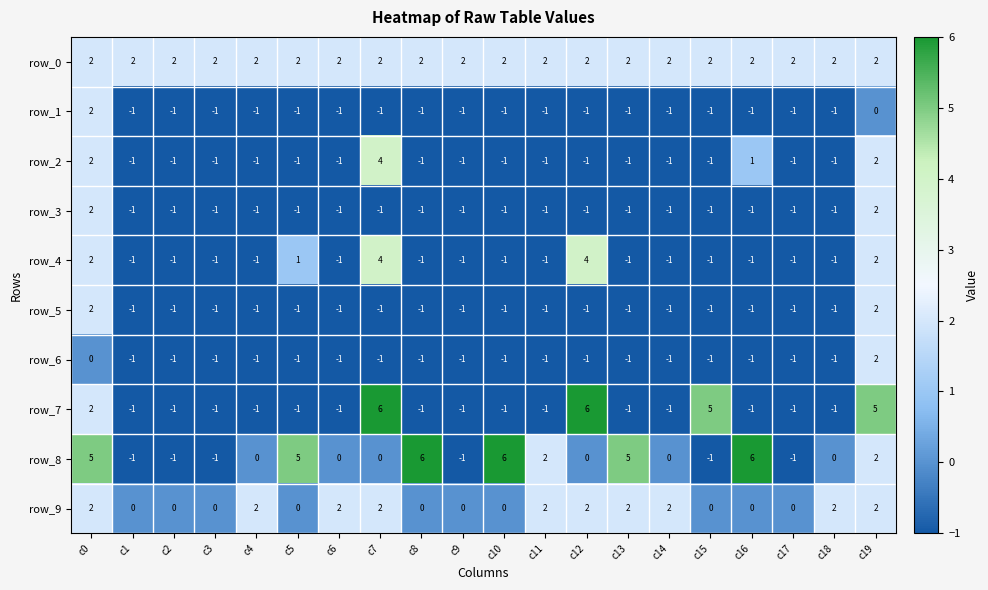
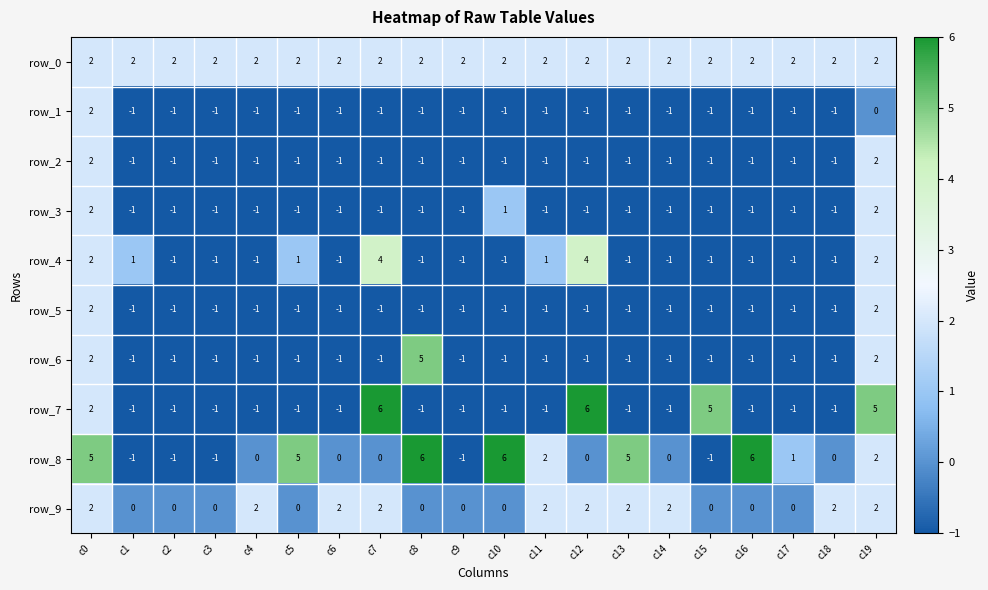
  {
    "row_0": {
      "c0": 2,
      "c1": 2,
      "c2": 2,
      "c3": 2,
      "c4": 2,
      "c5": 2,
      "c6": 2,
      "c7": 2,
      "c8": 2,
      "c9": 2,
      "c10": 2,
      "c11": 2,
      "c12": 2,
      "c13": 2,
      "c14": 2,
      "c15": 2,
      "c16": 2,
      "c17": 2,
      "c18": 2,
      "c19": 2
    },
    "row_1": {
      "c0": 2,
      "c1": -1,
      "c2": -1,
      "c3": -1,
      "c4": -1,
      "c5": -1,
      "c6": -1,
      "c7": -1,
      "c8": -1,
      "c9": -1,
      "c10": -1,
      "c11": -1,
      "c12": -1,
      "c13": -1,
      "c14": -1,
      "c15": -1,
      "c16": -1,
      "c17": -1,
      "c18": -1,
      "c19": 0
    },
    "row_2": {
      "c0": 2,
      "c1": -1,
      "c2": -1,
      "c3": -1,
      "c4": -1,
      "c5": -1,
      "c6": -1,
-     "c7": 4,
+     "c7": -1,
      "c8": -1,
      "c9": -1,
      "c10": -1,
      "c11": -1,
      "c12": -1,
      "c13": -1,
      "c14": -1,
      "c15": -1,
-     "c16": 1,
+     "c16": -1,
      "c17": -1,
      "c18": -1,
      "c19": 2
    },
    "row_3": {
      "c0": 2,
      "c1": -1,
      "c2": -1,
      "c3": -1,
      "c4": -1,
      "c5": -1,
      "c6": -1,
      "c7": -1,
      "c8": -1,
      "c9": -1,
-     "c10": -1,
+     "c10": 1,
      "c11": -1,
      "c12": -1,
      "c13": -1,
      "c14": -1,
      "c15": -1,
      "c16": -1,
      "c17": -1,
      "c18": -1,
      "c19": 2
    },
    "row_4": {
      "c0": 2,
-     "c1": -1,
+     "c1": 1,
      "c2": -1,
      "c3": -1,
      "c4": -1,
      "c5": 1,
      "c6": -1,
      "c7": 4,
      "c8": -1,
      "c9": -1,
      "c10": -1,
-     "c11": -1,
+     "c11": 1,
      "c12": 4,
      "c13": -1,
      "c14": -1,
      "c15": -1,
      "c16": -1,
      "c17": -1,
      "c18": -1,
      "c19": 2
    },
    "row_5": {
      "c0": 2,
      "c1": -1,
      "c2": -1,
      "c3": -1,
      "c4": -1,
      "c5": -1,
      "c6": -1,
      "c7": -1,
      "c8": -1,
      "c9": -1,
      "c10": -1,
      "c11": -1,
      "c12": -1,
      "c13": -1,
      "c14": -1,
      "c15": -1,
      "c16": -1,
      "c17": -1,
      "c18": -1,
      "c19": 2
    },
    "row_6": {
-     "c0": 0,
+     "c0": 2,
      "c1": -1,
      "c2": -1,
      "c3": -1,
      "c4": -1,
      "c5": -1,
      "c6": -1,
      "c7": -1,
-     "c8": -1,
+     "c8": 5,
      "c9": -1,
      "c10": -1,
      "c11": -1,
      "c12": -1,
      "c13": -1,
      "c14": -1,
      "c15": -1,
      "c16": -1,
      "c17": -1,
      "c18": -1,
      "c19": 2
    },
    "row_7": {
      "c0": 2,
      "c1": -1,
      "c2": -1,
      "c3": -1,
      "c4": -1,
      "c5": -1,
      "c6": -1,
      "c7": 6,
      "c8": -1,
      "c9": -1,
      "c10": -1,
      "c11": -1,
      "c12": 6,
      "c13": -1,
      "c14": -1,
      "c15": 5,
      "c16": -1,
      "c17": -1,
      "c18": -1,
      "c19": 5
    },
    "row_8": {
      "c0": 5,
      "c1": -1,
      "c2": -1,
      "c3": -1,
      "c4": 0,
      "c5": 5,
      "c6": 0,
      "c7": 0,
      "c8": 6,
      "c9": -1,
      "c10": 6,
      "c11": 2,
      "c12": 0,
      "c13": 5,
      "c14": 0,
      "c15": -1,
      "c16": 6,
-     "c17": -1,
+     "c17": 1,
      "c18": 0,
      "c19": 2
    },
    "row_9": {
      "c0": 2,
      "c1": 0,
      "c2": 0,
      "c3": 0,
      "c4": 2,
      "c5": 0,
      "c6": 2,
      "c7": 2,
      "c8": 0,
      "c9": 0,
      "c10": 0,
      "c11": 2,
      "c12": 2,
      "c13": 2,
      "c14": 2,
      "c15": 0,
      "c16": 0,
      "c17": 0,
      "c18": 2,
      "c19": 2
    }
  }
